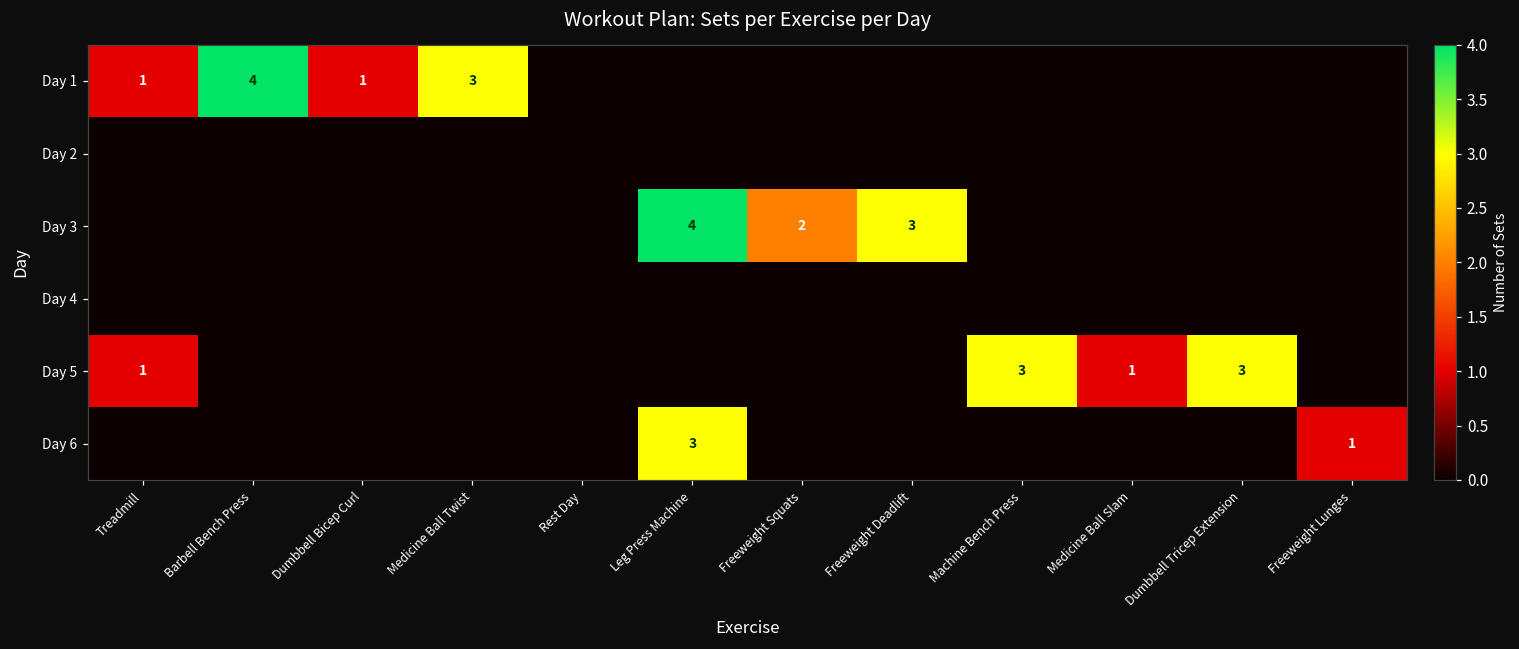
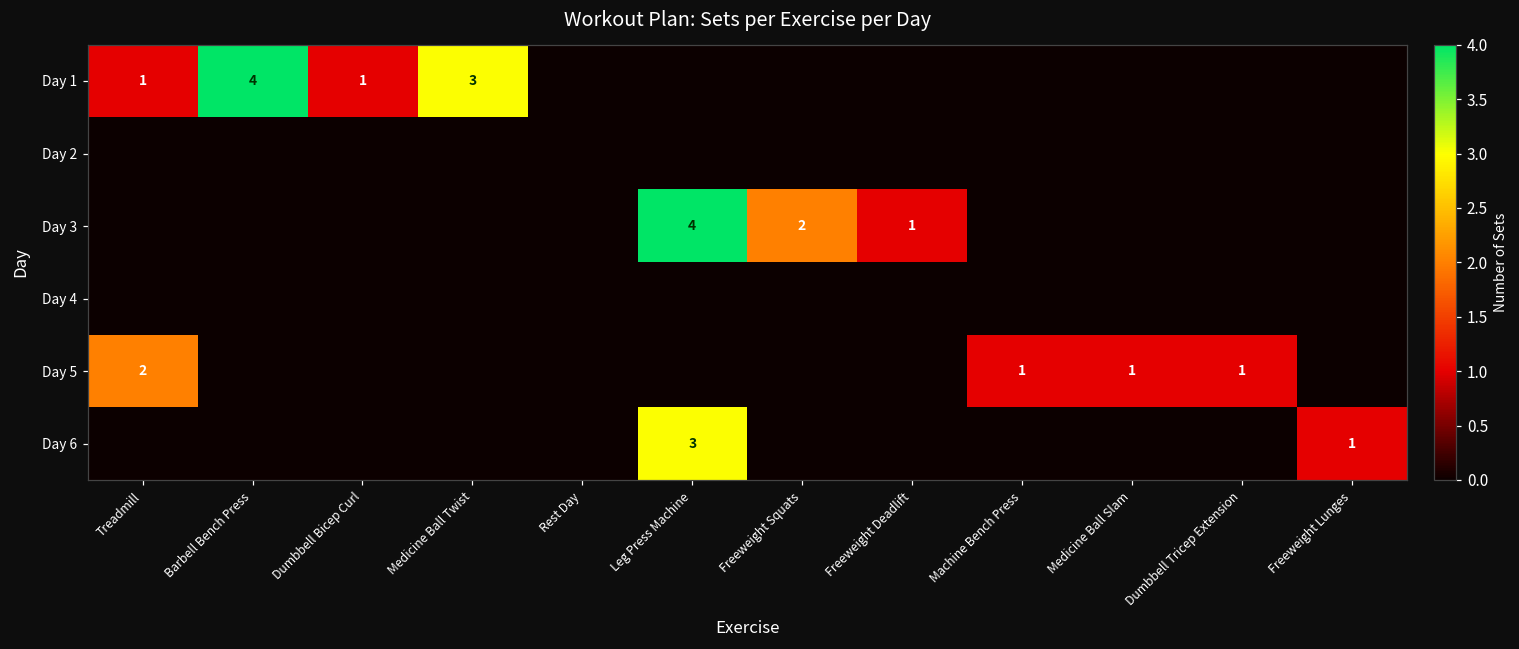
  {
    "Day 1": {
      "Treadmill": 1,
      "Barbell Bench Press": 4,
      "Dumbbell Bicep Curl": 1,
      "Medicine Ball Twist": 3
    },
    "Day 3": {
      "Leg Press Machine": 4,
      "Freeweight Squats": 2,
-     "Freeweight Deadlift": 3
+     "Freeweight Deadlift": 1
    },
    "Day 5": {
-     "Treadmill": 1,
-     "Machine Bench Press": 3,
+     "Treadmill": 2,
+     "Machine Bench Press": 1,
      "Medicine Ball Slam": 1,
-     "Dumbbell Tricep Extension": 3
+     "Dumbbell Tricep Extension": 1
    },
    "Day 6": {
      "Leg Press Machine": 3,
      "Freeweight Lunges": 1
    }
  }
